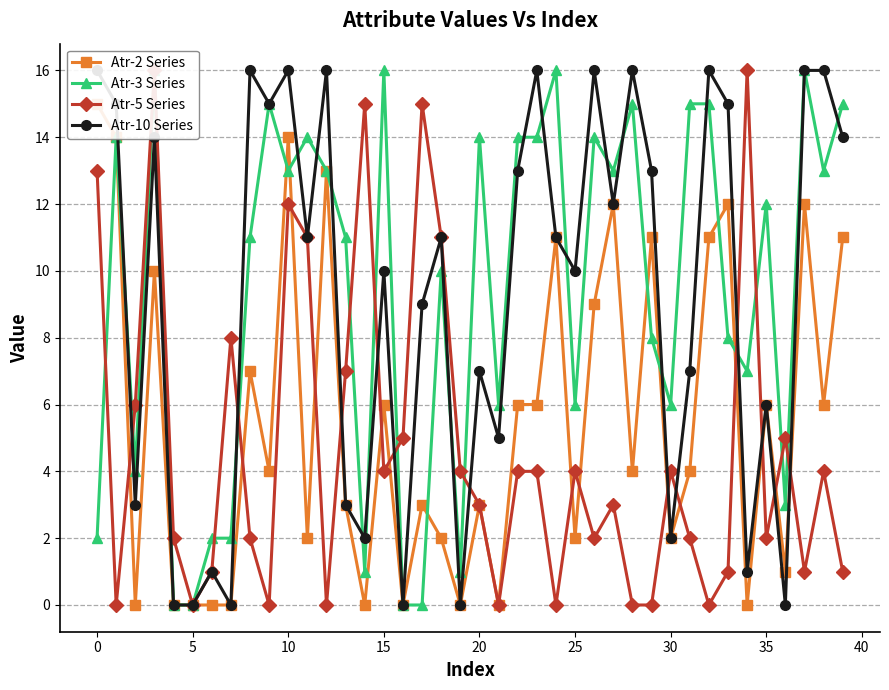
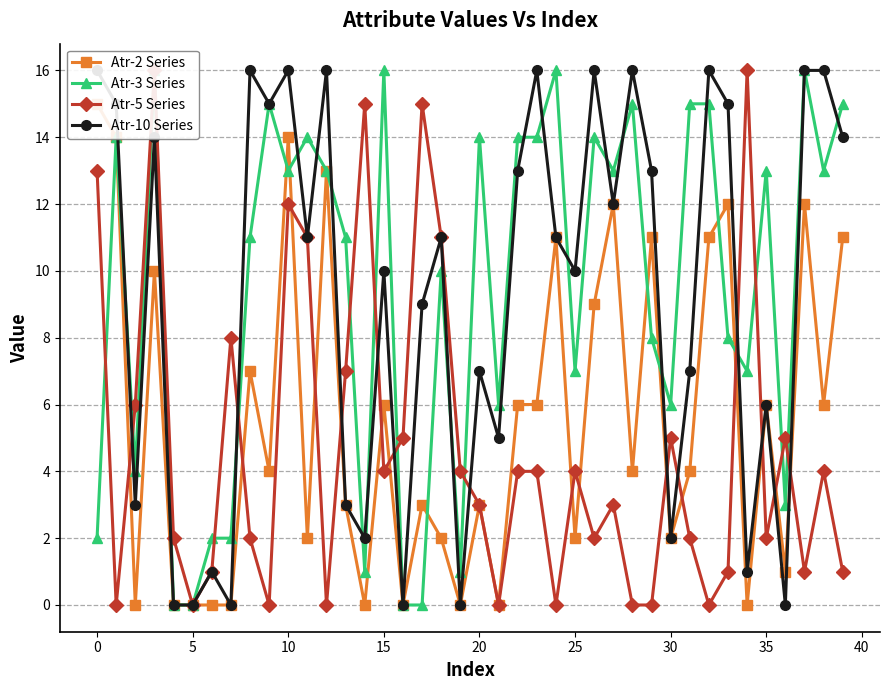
  {
    "Atr-2 Series": {
      "10": 14,
      "15": 6,
      "25": 2
    },
    "Atr-3 Series": {
      "0": 2,
      "10": 13,
      "15": 16,
      "20": 14,
-     "25": 6,
+     "25": 7,
      "30": 6,
-     "35": 12
+     "35": 13
    },
    "Atr-5 Series": {
      "0": 13,
      "10": 12,
      "15": 4,
      "25": 4,
-     "30": 4,
+     "30": 5,
      "35": 2
    },
    "Atr-10 Series": {
      "10": 16,
      "15": 10,
      "20": 7,
      "25": 10
    }
  }
